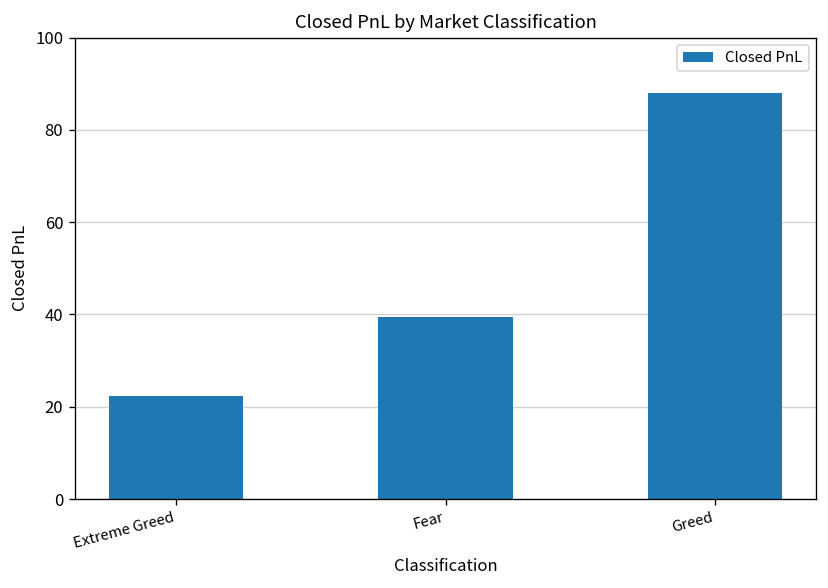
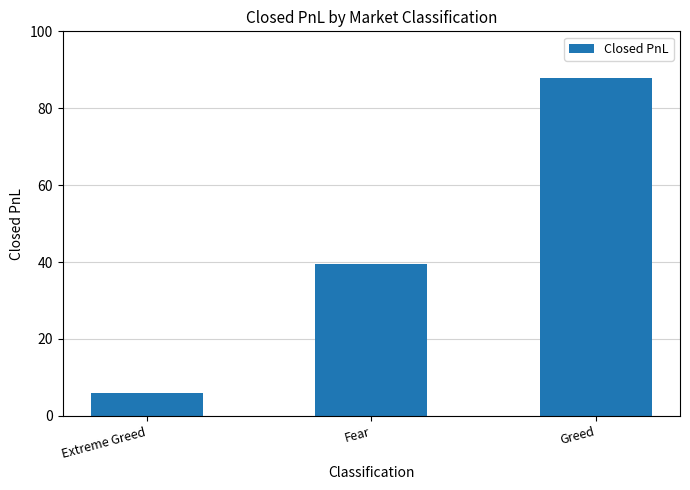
  {
-   "Extreme Greed": 22,
+   "Extreme Greed": 6,
    "Fear": 40,
    "Greed": 88
  }
